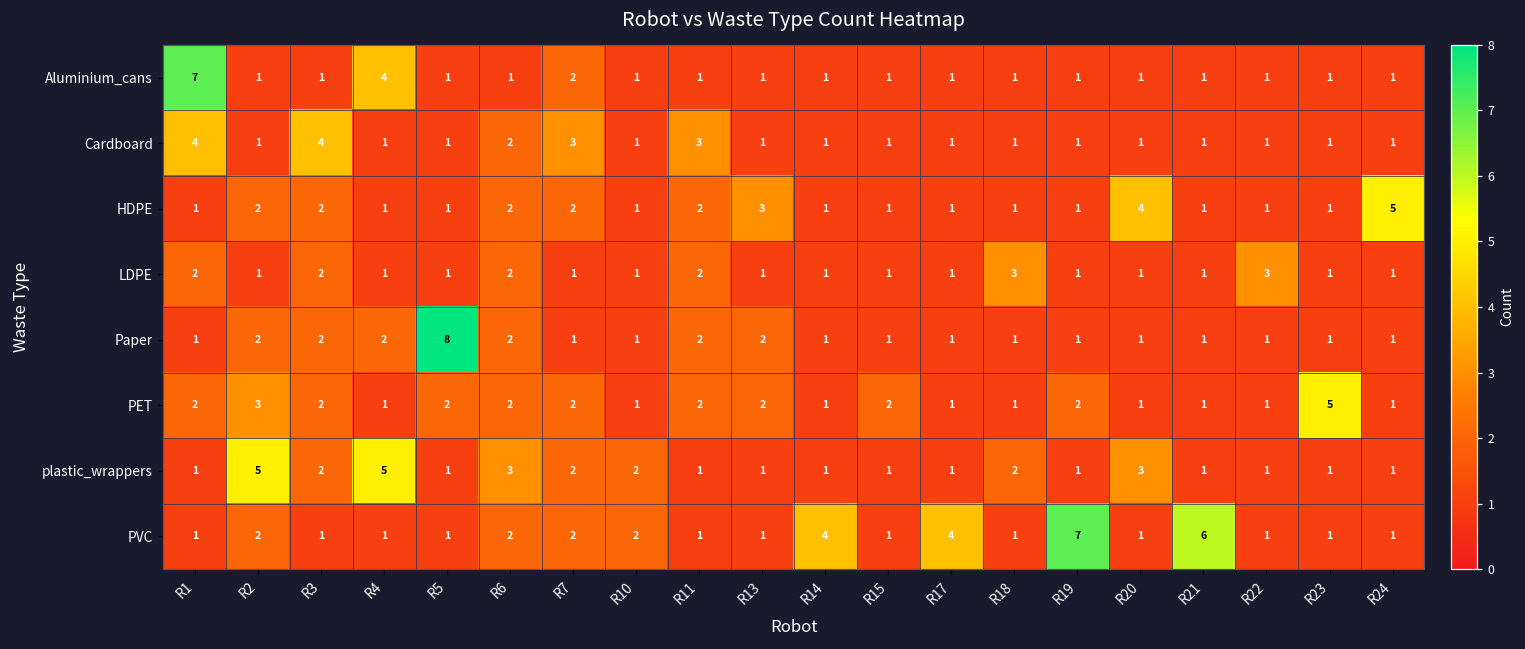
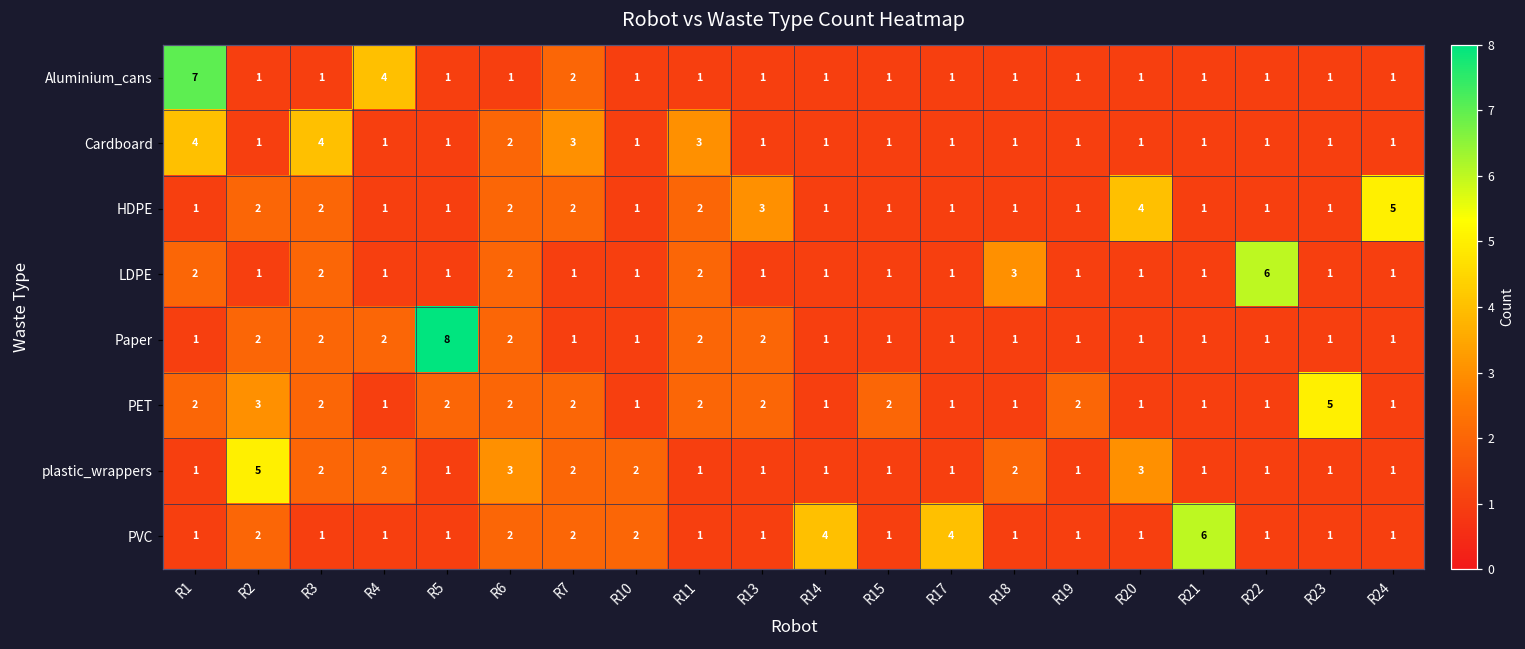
  {
    "Aluminium_cans": {
      "R1": 7,
      "R2": 1,
      "R3": 1,
      "R4": 4,
      "R5": 1,
      "R6": 1,
      "R7": 2,
      "R10": 1,
      "R11": 1,
      "R13": 1,
      "R14": 1,
      "R15": 1,
      "R17": 1,
      "R18": 1,
      "R19": 1,
      "R20": 1,
      "R21": 1,
      "R22": 1,
      "R23": 1,
      "R24": 1
    },
    "Cardboard": {
      "R1": 4,
      "R2": 1,
      "R3": 4,
      "R4": 1,
      "R5": 1,
      "R6": 2,
      "R7": 3,
      "R10": 1,
      "R11": 3,
      "R13": 1,
      "R14": 1,
      "R15": 1,
      "R17": 1,
      "R18": 1,
      "R19": 1,
      "R20": 1,
      "R21": 1,
      "R22": 1,
      "R23": 1,
      "R24": 1
    },
    "HDPE": {
      "R1": 1,
      "R2": 2,
      "R3": 2,
      "R4": 1,
      "R5": 1,
      "R6": 2,
      "R7": 2,
      "R10": 1,
      "R11": 2,
      "R13": 3,
      "R14": 1,
      "R15": 1,
      "R17": 1,
      "R18": 1,
      "R19": 1,
      "R20": 4,
      "R21": 1,
      "R22": 1,
      "R23": 1,
      "R24": 5
    },
    "LDPE": {
      "R1": 2,
      "R2": 1,
      "R3": 2,
      "R4": 1,
      "R5": 1,
      "R6": 2,
      "R7": 1,
      "R10": 1,
      "R11": 2,
      "R13": 1,
      "R14": 1,
      "R15": 1,
      "R17": 1,
      "R18": 3,
      "R19": 1,
      "R20": 1,
      "R21": 1,
-     "R22": 3,
+     "R22": 6,
      "R23": 1,
      "R24": 1
    },
    "Paper": {
      "R1": 1,
      "R2": 2,
      "R3": 2,
      "R4": 2,
      "R5": 8,
      "R6": 2,
      "R7": 1,
      "R10": 1,
      "R11": 2,
      "R13": 2,
      "R14": 1,
      "R15": 1,
      "R17": 1,
      "R18": 1,
      "R19": 1,
      "R20": 1,
      "R21": 1,
      "R22": 1,
      "R23": 1,
      "R24": 1
    },
    "PET": {
      "R1": 2,
      "R2": 3,
      "R3": 2,
      "R4": 1,
      "R5": 2,
      "R6": 2,
      "R7": 2,
      "R10": 1,
      "R11": 2,
      "R13": 2,
      "R14": 1,
      "R15": 2,
      "R17": 1,
      "R18": 1,
      "R19": 2,
      "R20": 1,
      "R21": 1,
      "R22": 1,
      "R23": 5,
      "R24": 1
    },
    "plastic_wrappers": {
      "R1": 1,
      "R2": 5,
      "R3": 2,
-     "R4": 5,
+     "R4": 2,
      "R5": 1,
      "R6": 3,
      "R7": 2,
      "R10": 2,
      "R11": 1,
      "R13": 1,
      "R14": 1,
      "R15": 1,
      "R17": 1,
      "R18": 2,
      "R19": 1,
      "R20": 3,
      "R21": 1,
      "R22": 1,
      "R23": 1,
      "R24": 1
    },
    "PVC": {
      "R1": 1,
      "R2": 2,
      "R3": 1,
      "R4": 1,
      "R5": 1,
      "R6": 2,
      "R7": 2,
      "R10": 2,
      "R11": 1,
      "R13": 1,
      "R14": 4,
      "R15": 1,
      "R17": 4,
      "R18": 1,
-     "R19": 7,
+     "R19": 1,
      "R20": 1,
      "R21": 6,
      "R22": 1,
      "R23": 1,
      "R24": 1
    }
  }
